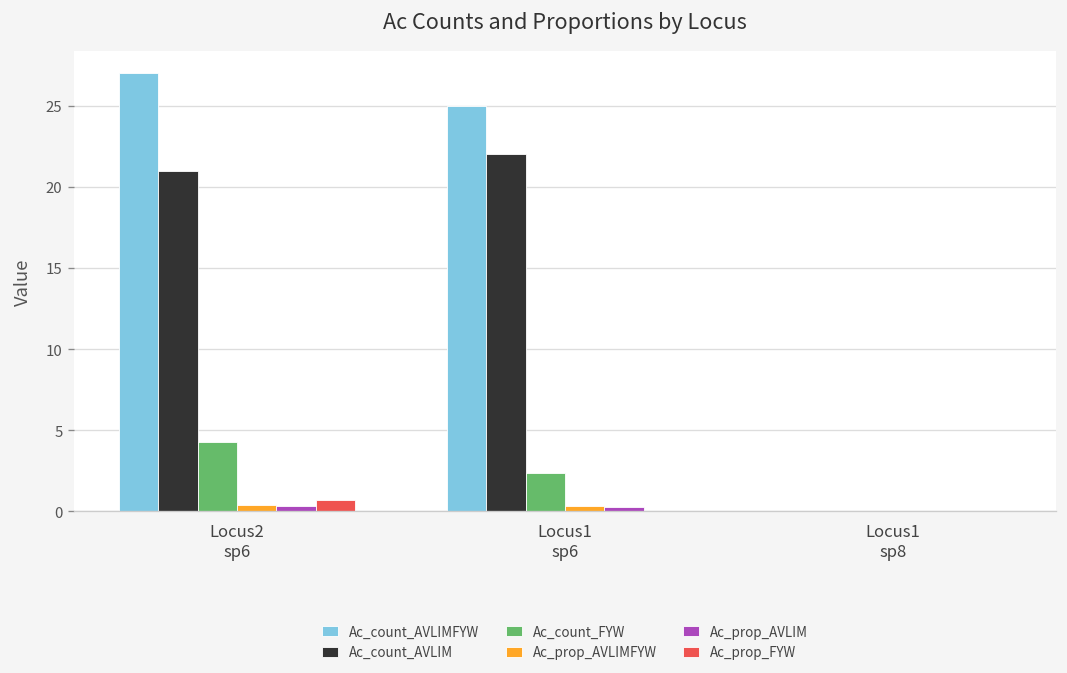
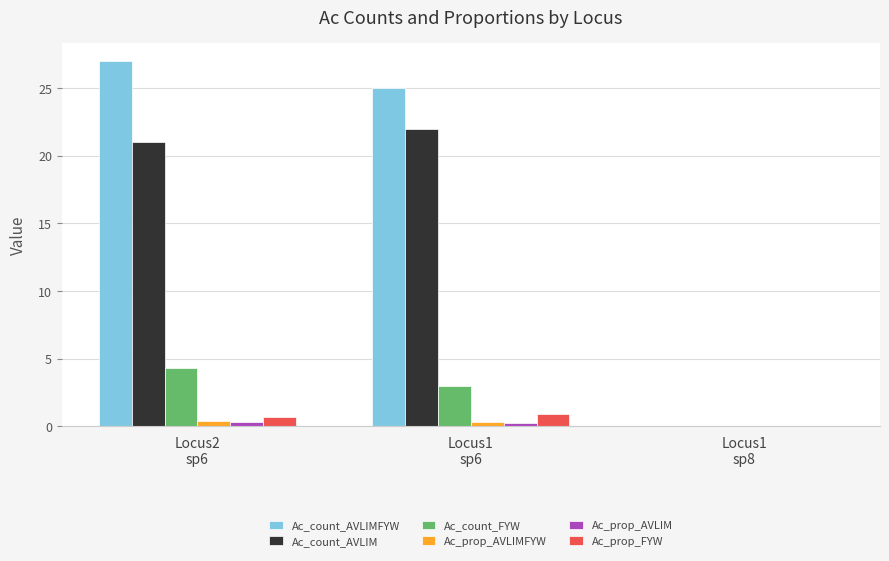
  {
    "Ac_count_AVLIMFYW": {
      "Locus2 sp6": 27.0,
      "Locus1 sp6": 25.0,
      "Locus1 sp8": 0.0
    },
    "Ac_count_AVLIM": {
      "Locus2 sp6": 21.0,
      "Locus1 sp6": 22.0,
      "Locus1 sp8": 0.0
    },
    "Ac_count_FYW": {
      "Locus2 sp6": 4.3,
-     "Locus1 sp6": 2.4,
+     "Locus1 sp6": 3.0,
      "Locus1 sp8": 0.0
    },
    "Ac_prop_AVLIMFYW": {
      "Locus2 sp6": 0.4,
      "Locus1 sp6": 0.3,
      "Locus1 sp8": 0.0
    },
    "Ac_prop_AVLIM": {
      "Locus2 sp6": 0.3,
      "Locus1 sp6": 0.3,
      "Locus1 sp8": 0.0
    },
    "Ac_prop_FYW": {
      "Locus2 sp6": 0.7,
-     "Locus1 sp6": 0.0,
+     "Locus1 sp6": 0.9,
      "Locus1 sp8": 0.0
    }
  }
